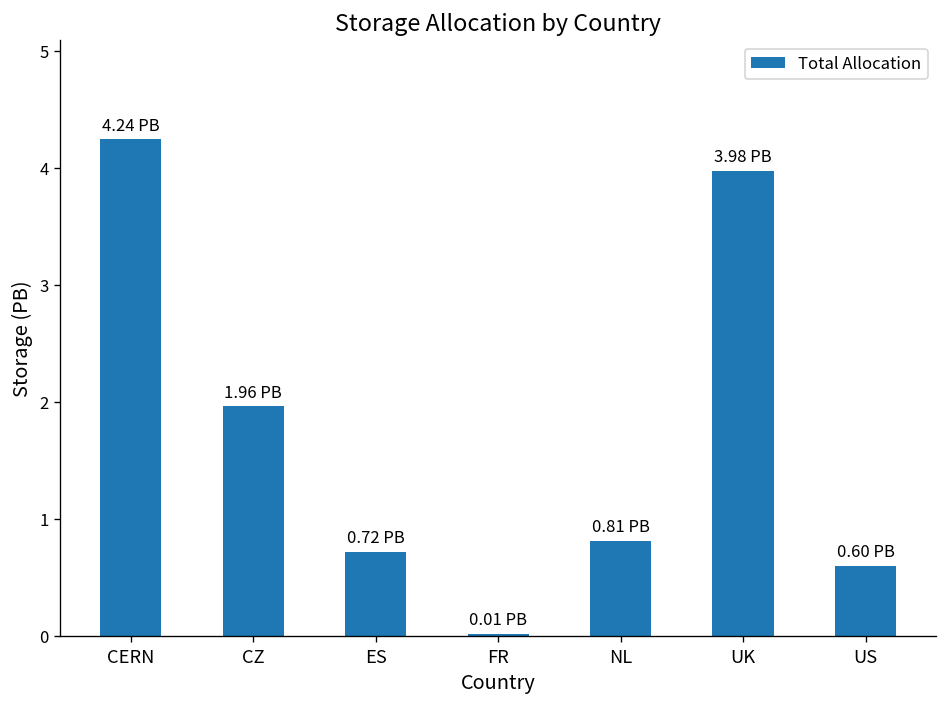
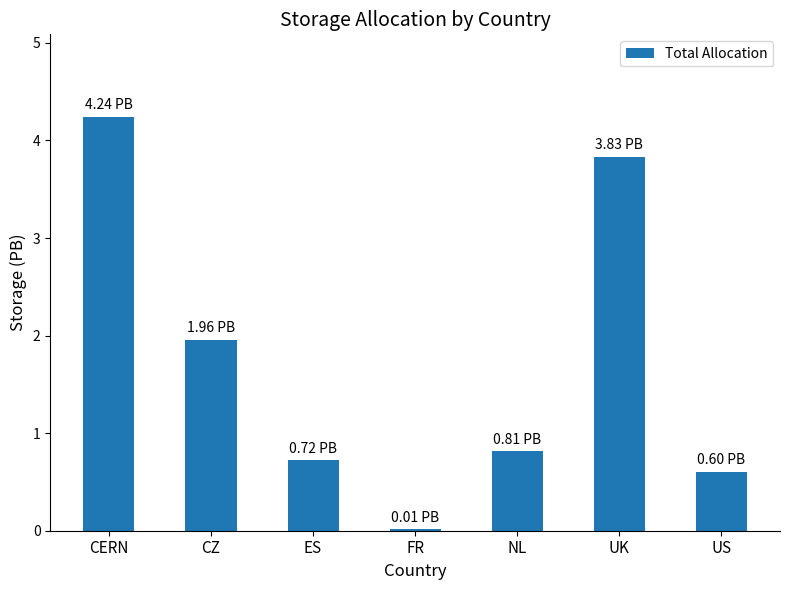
  {
    "CERN": 4.24,
    "CZ": 1.96,
    "ES": 0.72,
    "FR": 0.01,
    "NL": 0.81,
-   "UK": 3.98,
+   "UK": 3.83,
    "US": 0.60
  }
